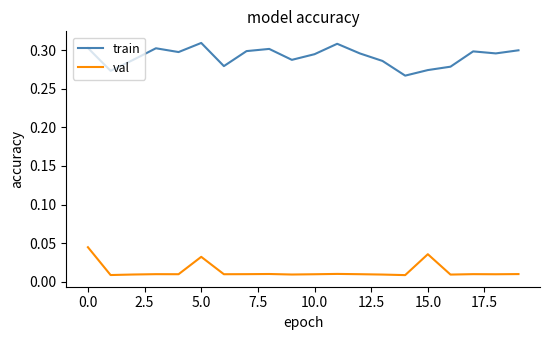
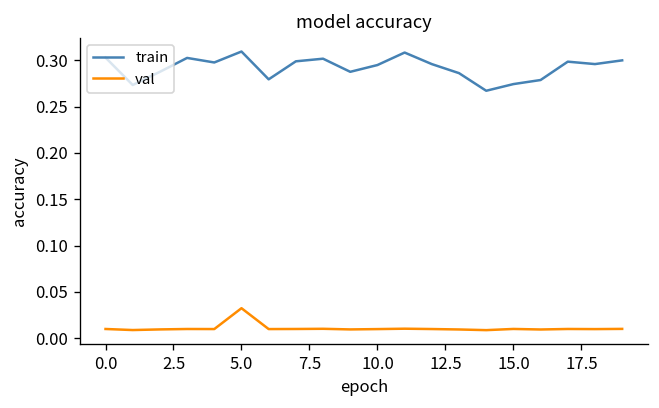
  {
    "train": {
      "5.0": 0.31,
      "10.0": 0.29,
      "15.0": 0.27
    },
    "val": {
-     "0.0": 0.04,
+     "0.0": 0.01,
      "5.0": 0.03,
      "10.0": 0.01,
-     "15.0": 0.04
+     "15.0": 0.01
    }
  }
